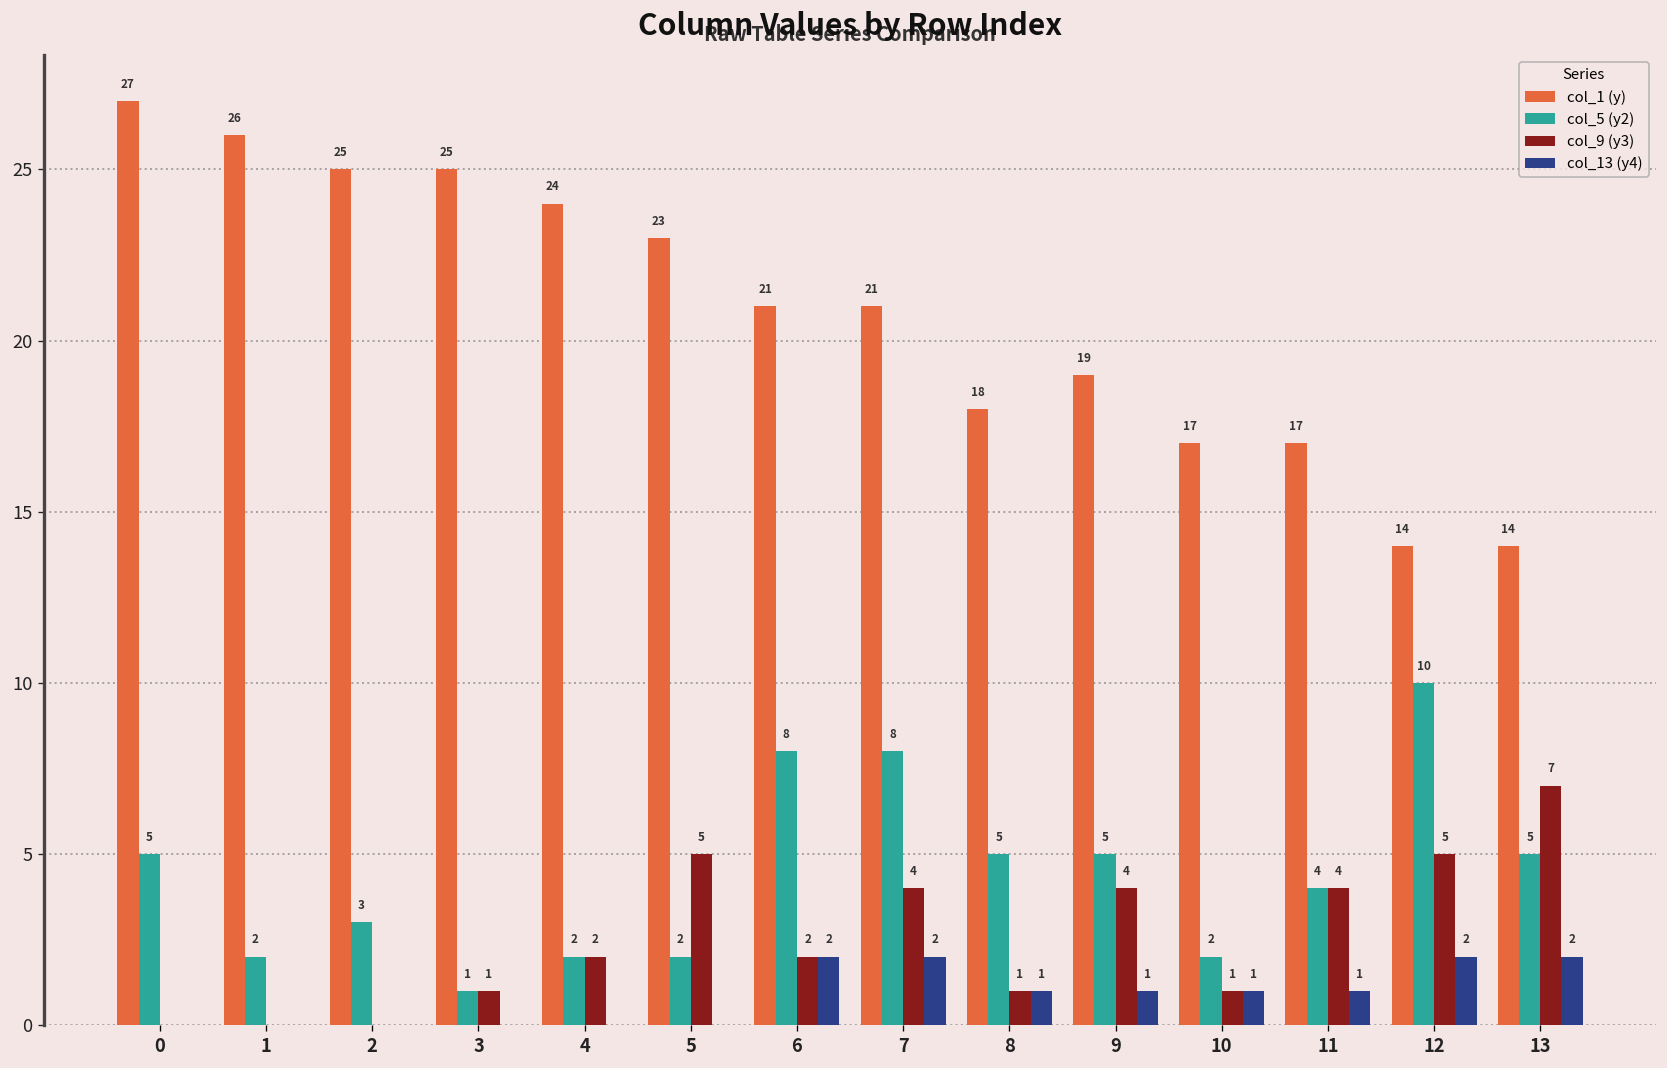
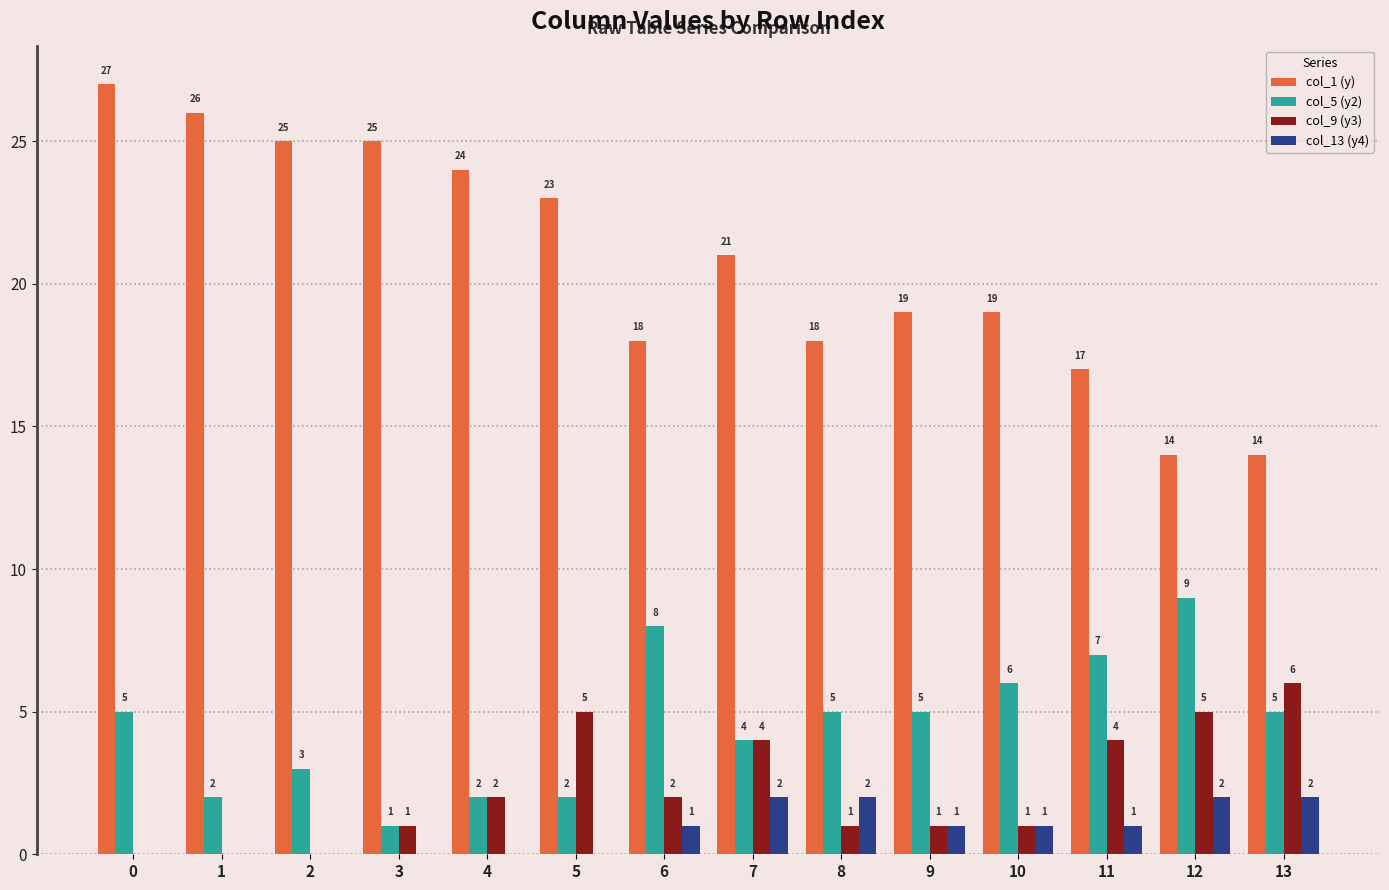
  {
    "col_1 (y)": {
      "0": 27,
      "1": 26,
      "2": 25,
      "3": 25,
      "4": 24,
      "5": 23,
-     "6": 21,
+     "6": 18,
      "7": 21,
      "8": 18,
      "9": 19,
-     "10": 17,
+     "10": 19,
      "11": 17,
      "12": 14,
      "13": 14
    },
    "col_5 (y2)": {
      "0": 5,
      "1": 2,
      "2": 3,
      "3": 1,
      "4": 2,
      "5": 2,
      "6": 8,
-     "7": 8,
+     "7": 4,
      "8": 5,
      "9": 5,
-     "10": 2,
-     "11": 4,
-     "12": 10,
+     "10": 6,
+     "11": 7,
+     "12": 9,
      "13": 5
    },
    "col_9 (y3)": {
      "3": 1,
      "4": 2,
      "5": 5,
      "6": 2,
      "7": 4,
      "8": 1,
-     "9": 4,
+     "9": 1,
      "10": 1,
      "11": 4,
      "12": 5,
-     "13": 7
+     "13": 6
    },
    "col_13 (y4)": {
-     "6": 2,
+     "6": 1,
      "7": 2,
-     "8": 1,
+     "8": 2,
      "9": 1,
      "10": 1,
      "11": 1,
      "12": 2,
      "13": 2
    }
  }
